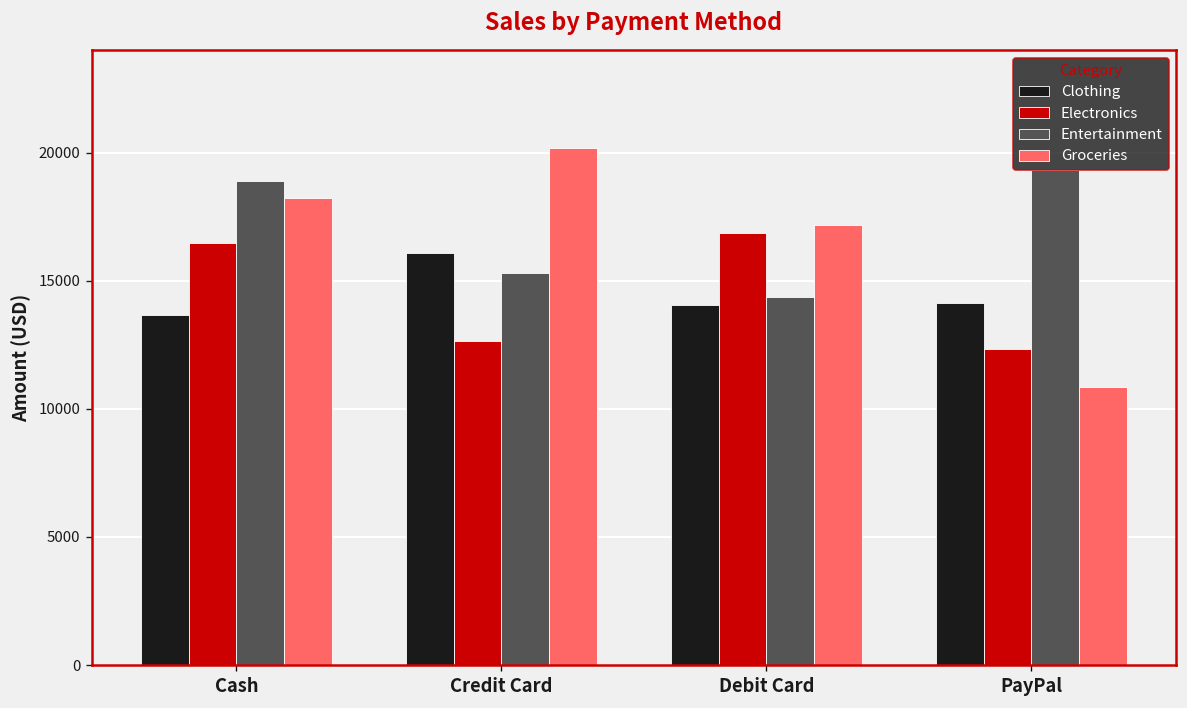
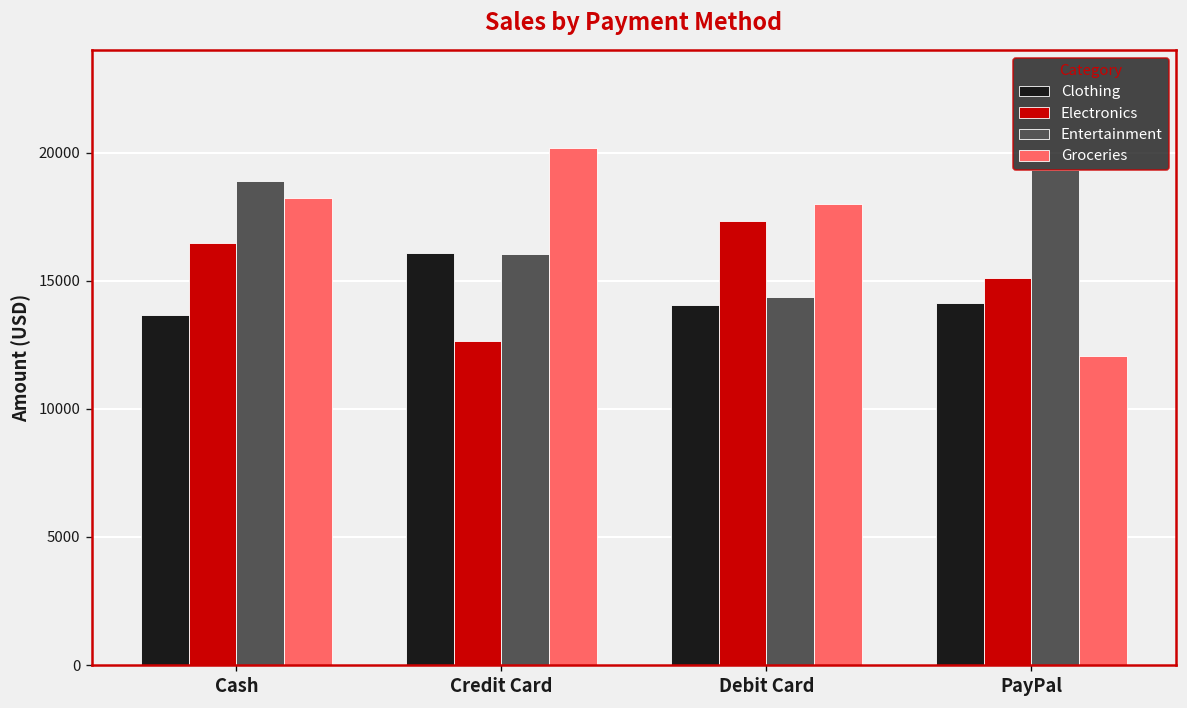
  {
    "Clothing": {
      "Cash": 13700,
      "Credit Card": 16100,
      "Debit Card": 14000,
      "PayPal": 14100
    },
    "Electronics": {
      "Cash": 16500,
      "Credit Card": 12600,
-     "Debit Card": 16900,
-     "PayPal": 12400
+     "Debit Card": 17300,
+     "PayPal": 15100
    },
    "Entertainment": {
      "Cash": 18900,
-     "Credit Card": 15300,
+     "Credit Card": 16100,
      "Debit Card": 14400
    },
    "Groceries": {
      "Cash": 18200,
      "Credit Card": 20200,
-     "Debit Card": 17200,
-     "PayPal": 10800
+     "Debit Card": 18000,
+     "PayPal": 12100
    }
  }
